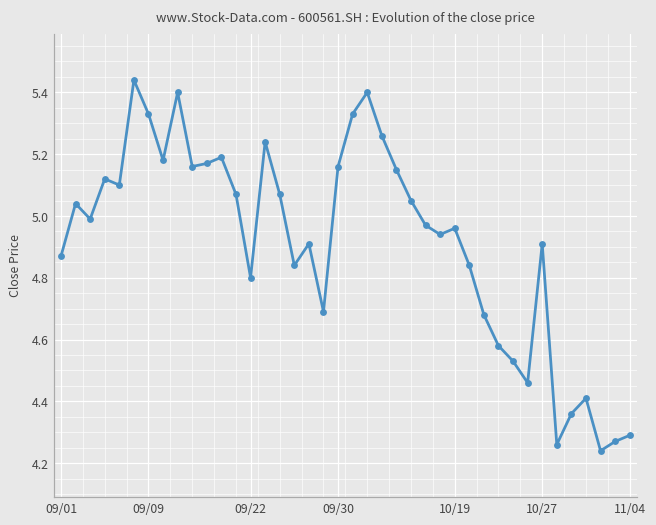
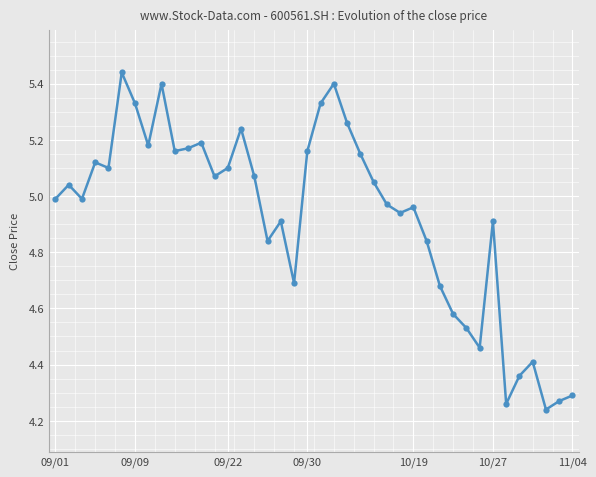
  {
-   "09/01": 4.87,
+   "09/01": 4.99,
    "09/09": 5.33,
-   "09/22": 4.8,
+   "09/22": 5.1,
    "09/30": 5.16,
    "10/19": 4.96,
    "10/27": 4.91,
    "11/04": 4.29
  }
